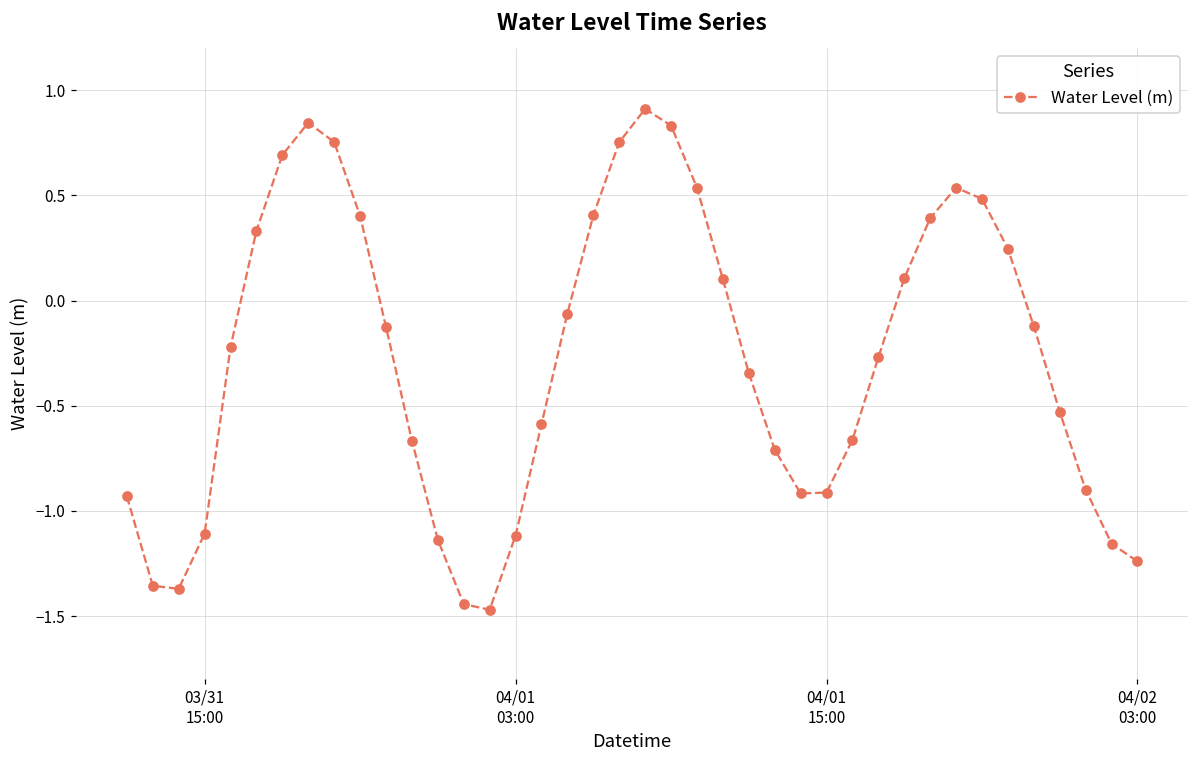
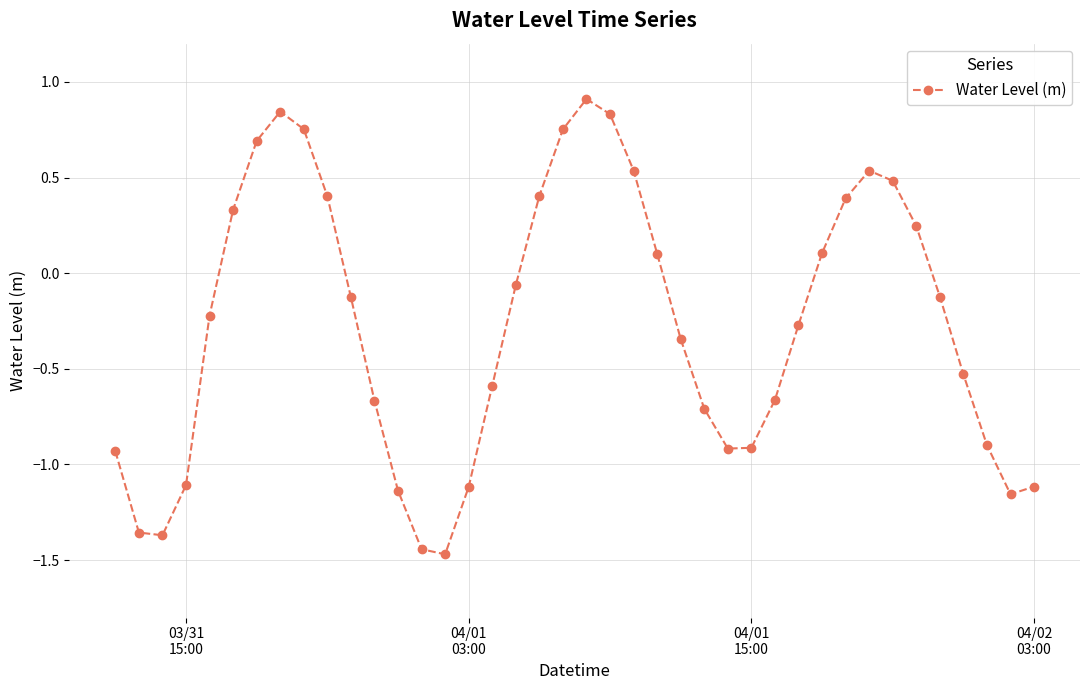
  {
    "03/31 15:00": -1.11,
    "04/01 03:00": -1.12,
    "04/01 15:00": -0.91,
-   "04/02 03:00": -1.24
+   "04/02 03:00": -1.12
  }
